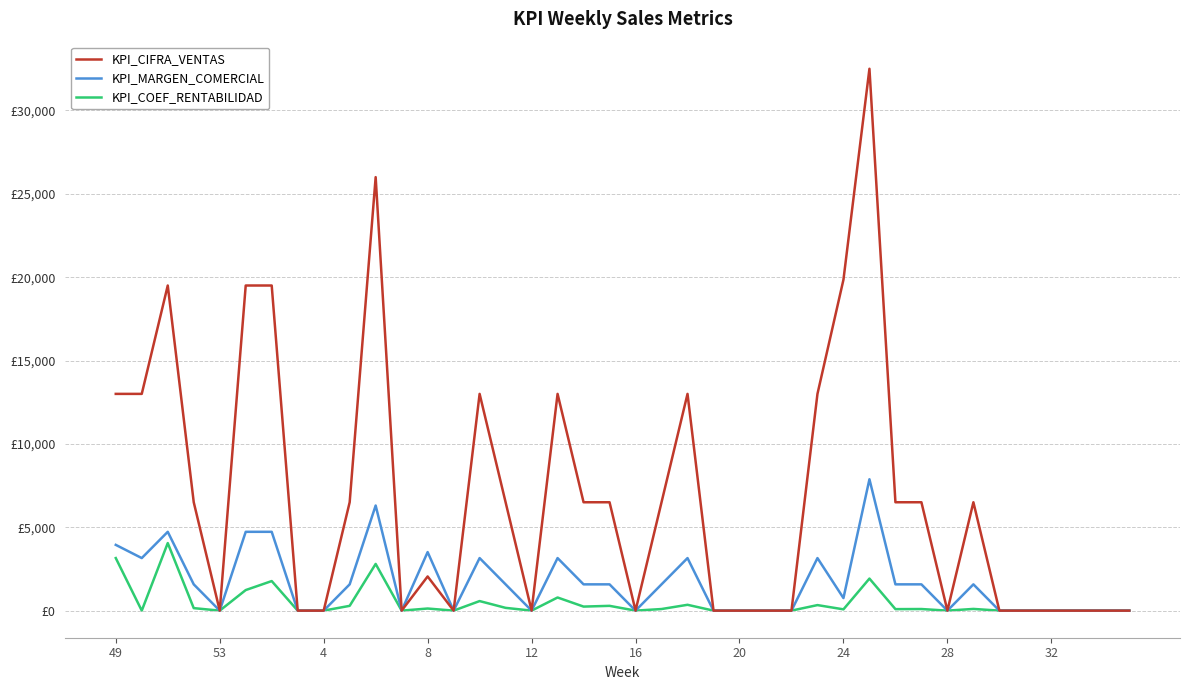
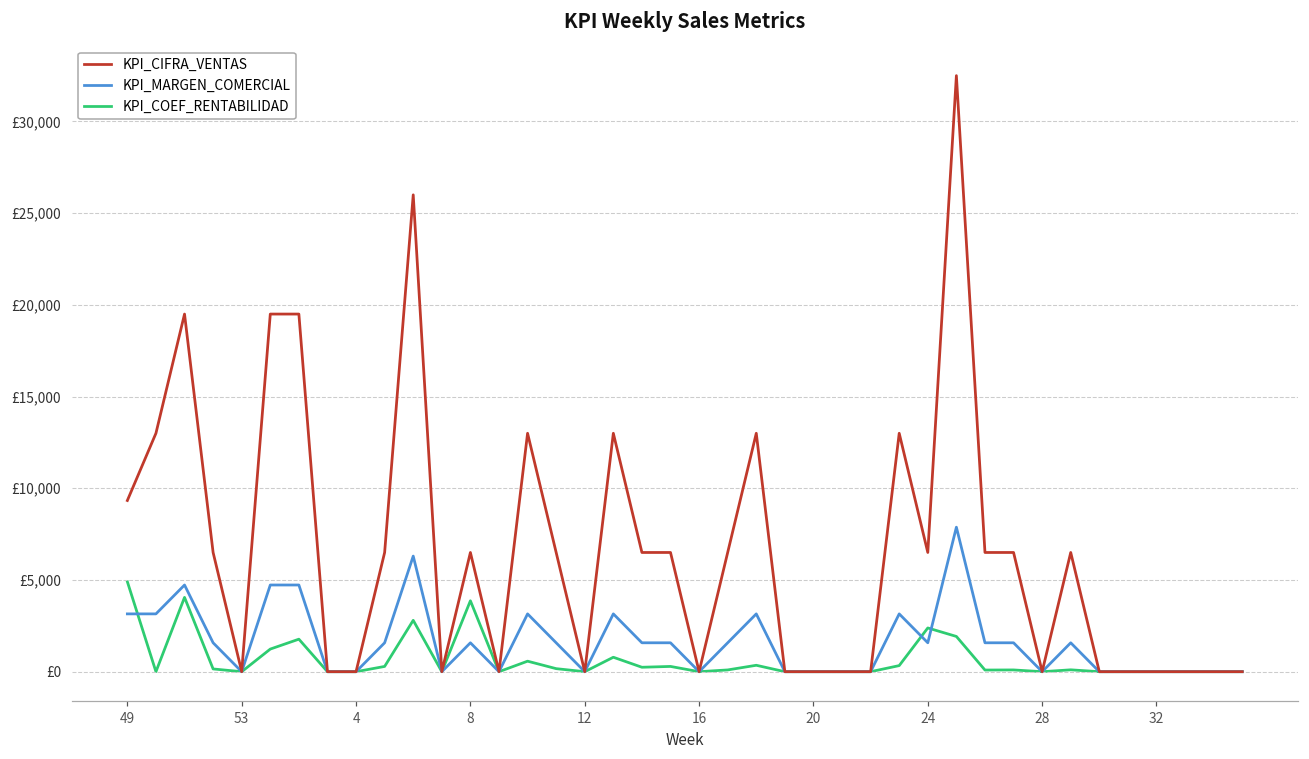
  {
    "KPI_CIFRA_VENTAS": {
-     "49": "£13,000",
-     "8": "£2,000",
-     "24": "£19,800"
+     "49": "£9,300",
+     "8": "£6,500",
+     "24": "£6,500"
    },
    "KPI_MARGEN_COMERCIAL": {
-     "49": "£3,900",
-     "8": "£3,500",
-     "24": "£800"
+     "49": "£3,200",
+     "8": "£1,600",
+     "24": "£1,600"
    },
    "KPI_COEF_RENTABILIDAD": {
-     "49": "£3,200",
-     "8": "£100",
-     "24": "£100"
+     "49": "£4,900",
+     "8": "£3,900",
+     "24": "£2,400"
    }
  }
